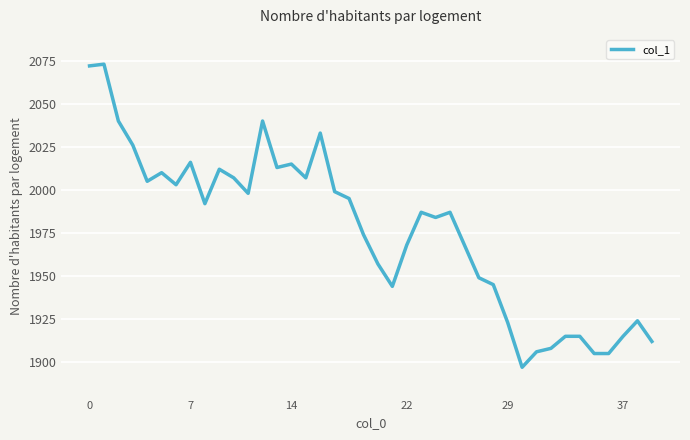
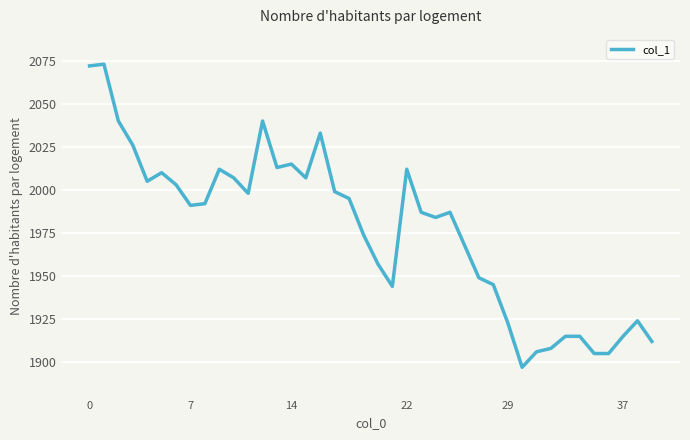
  {
    "0": 2072,
-   "7": 2016,
+   "7": 1991,
    "14": 2015,
-   "22": 1968,
+   "22": 2012,
    "29": 1923,
    "37": 1915
  }
